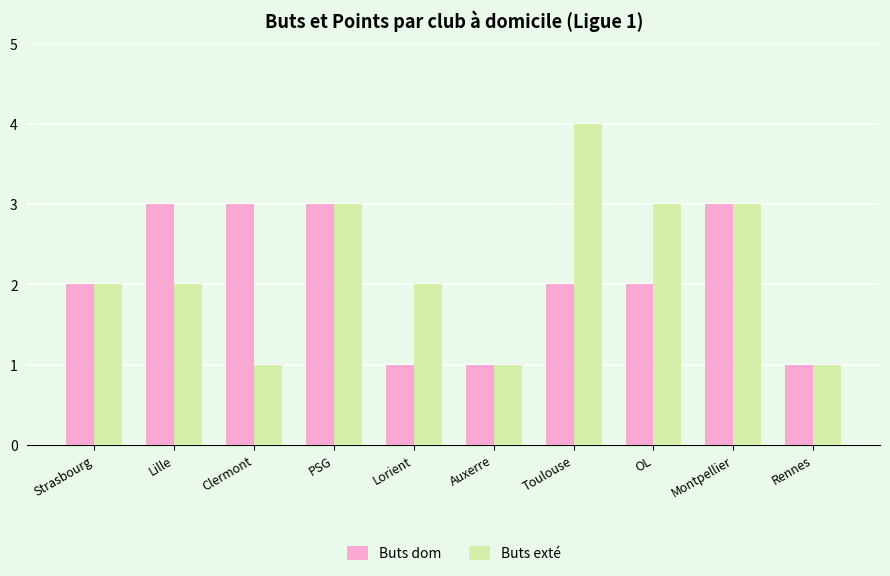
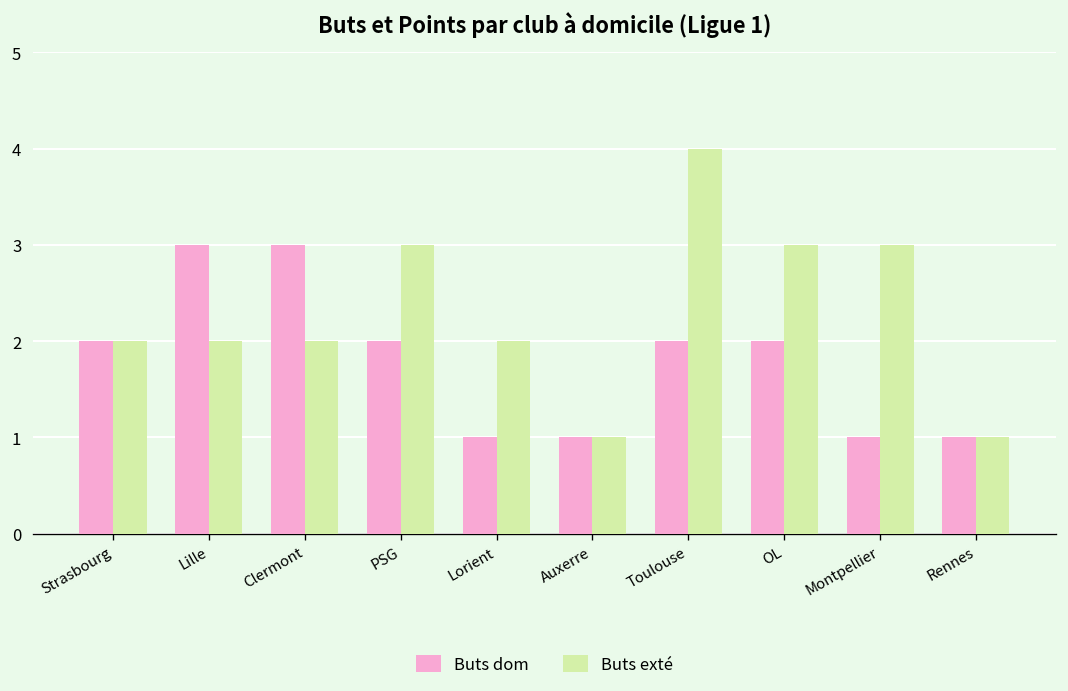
  {
    "Buts dom": {
      "Strasbourg": 2,
      "Lille": 3,
      "Clermont": 3,
-     "PSG": 3,
+     "PSG": 2,
      "Lorient": 1,
      "Auxerre": 1,
      "Toulouse": 2,
      "OL": 2,
-     "Montpellier": 3,
+     "Montpellier": 1,
      "Rennes": 1
    },
    "Buts exté": {
      "Strasbourg": 2,
      "Lille": 2,
-     "Clermont": 1,
+     "Clermont": 2,
      "PSG": 3,
      "Lorient": 2,
      "Auxerre": 1,
      "Toulouse": 4,
      "OL": 3,
      "Montpellier": 3,
      "Rennes": 1
    }
  }
